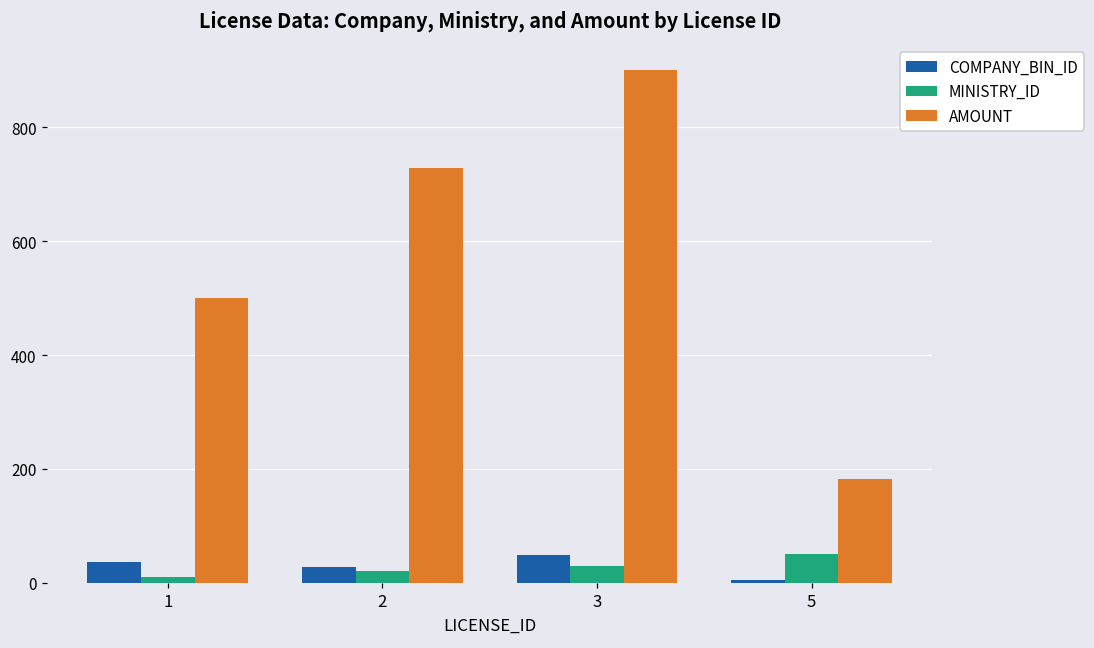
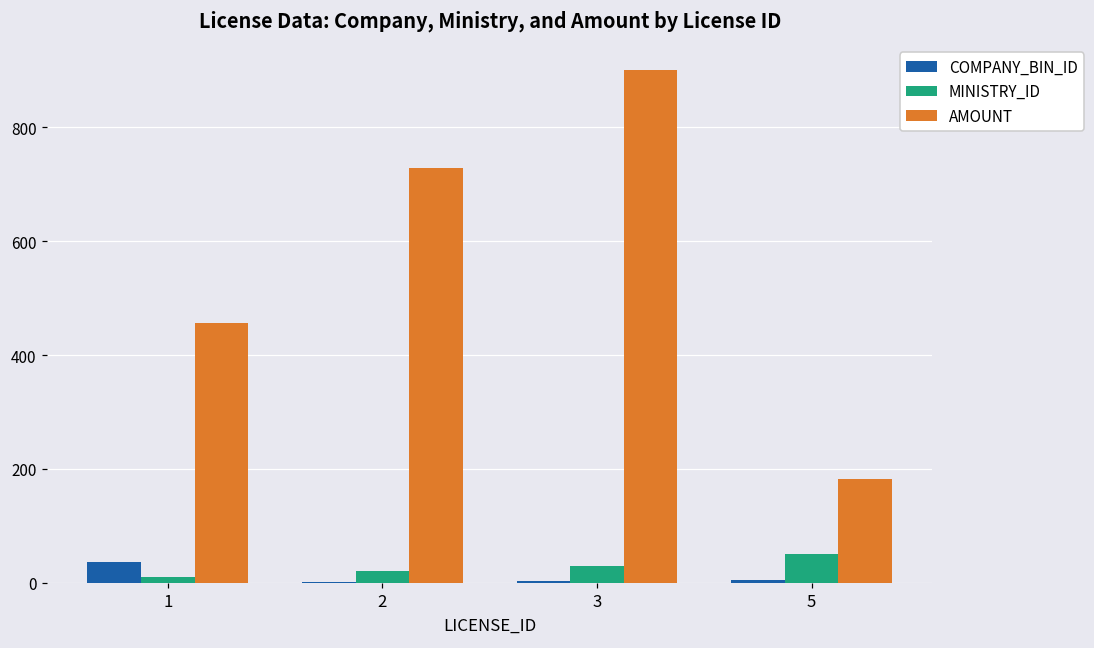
  {
    "COMPANY_BIN_ID": {
      "1": 40,
-     "2": 30,
-     "3": 50,
+     "2": 0,
+     "3": 0,
      "5": 10
    },
    "MINISTRY_ID": {
      "1": 10,
      "2": 20,
      "3": 30,
      "5": 50
    },
    "AMOUNT": {
-     "1": 500,
+     "1": 460,
      "2": 730,
      "3": 900,
      "5": 180
    }
  }
